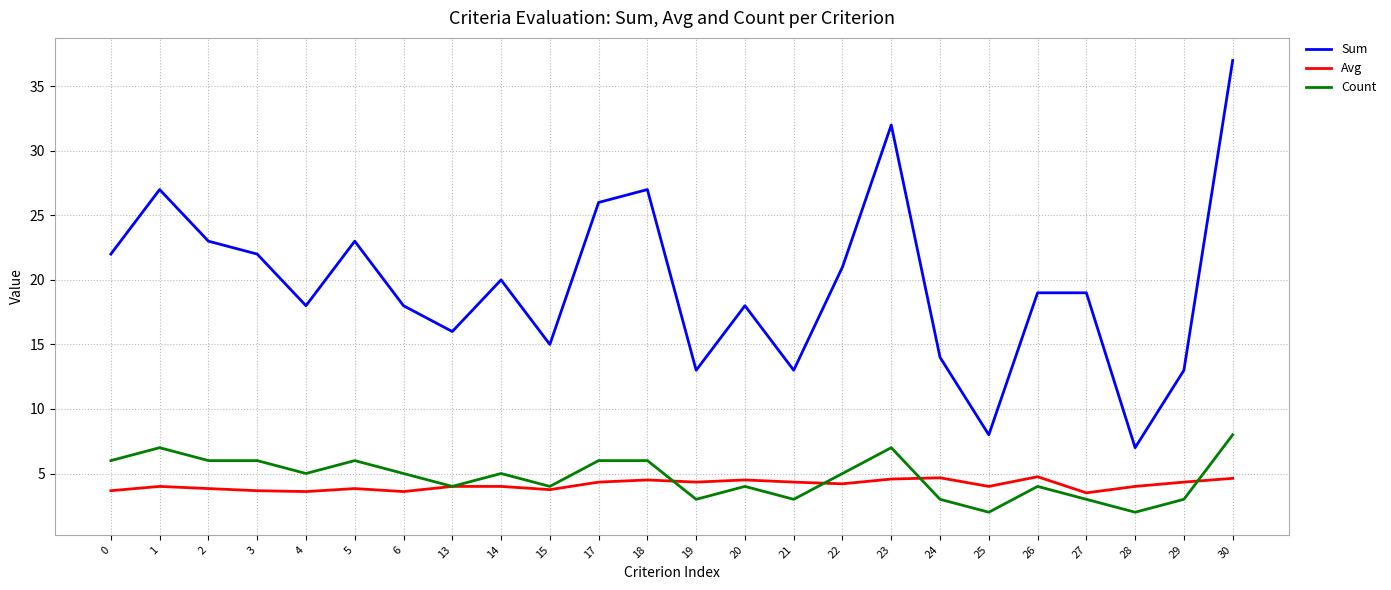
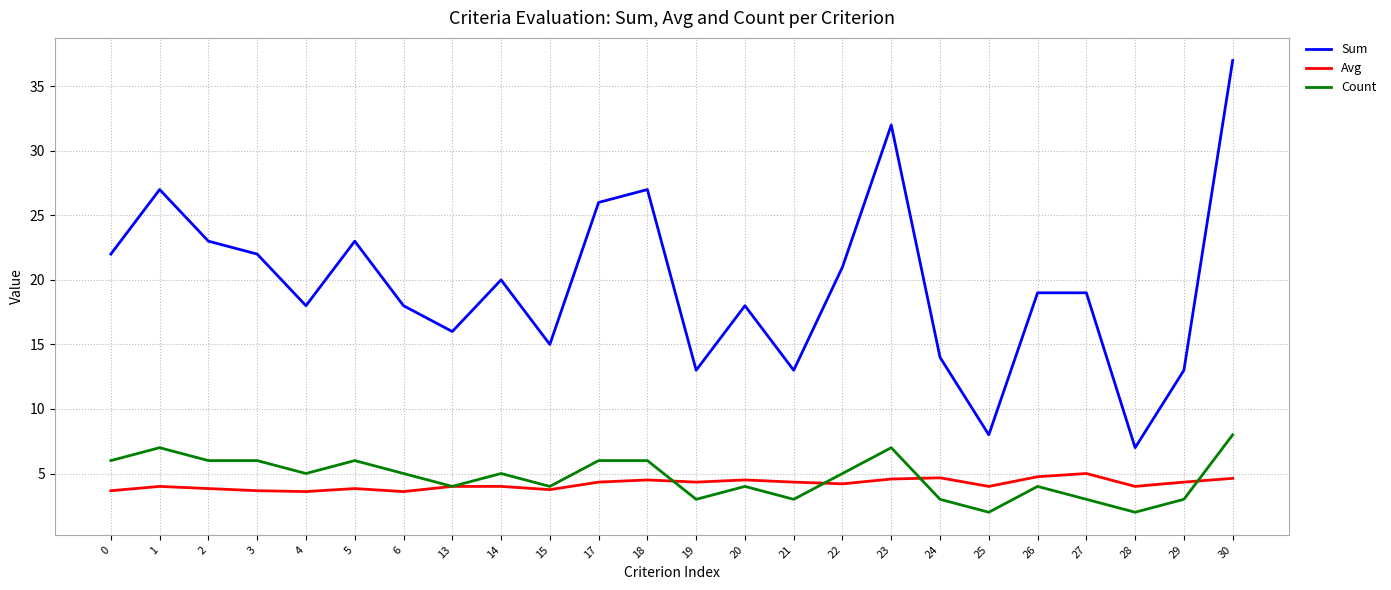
  {
    "Sum": {
      "0": 22.0,
      "1": 27.0,
      "2": 23.0,
      "3": 22.0,
      "4": 18.0,
      "5": 23.0,
      "6": 18.0,
      "13": 16.0,
      "14": 20.0,
      "15": 15.0,
      "17": 26.0,
      "18": 27.0,
      "19": 13.0,
      "20": 18.0,
      "21": 13.0,
      "22": 21.0,
      "23": 32.0,
      "24": 14.0,
      "25": 8.0,
      "26": 19.0,
      "27": 19.0,
      "28": 7.0,
      "29": 13.0,
      "30": 37.0
    },
    "Avg": {
      "0": 3.7,
      "1": 4.0,
      "2": 3.8,
      "3": 3.7,
      "4": 3.6,
      "5": 3.8,
      "6": 3.6,
      "14": 4.0,
      "15": 3.8,
      "17": 4.3,
      "18": 4.5,
      "19": 4.3,
      "20": 4.5,
      "21": 4.3,
      "22": 4.2,
      "23": 4.6,
      "24": 4.7,
      "25": 4.0,
      "26": 4.8,
-     "27": 3.5,
+     "27": 5.0,
      "28": 4.0,
      "29": 4.3,
      "30": 4.6
    },
    "Count": {
      "0": 6.0,
      "1": 7.0,
      "2": 6.0,
      "3": 6.0,
      "4": 5.0,
      "5": 6.0,
      "6": 5.0,
      "14": 5.0,
      "15": 4.0,
      "17": 6.0,
      "18": 6.0,
      "19": 3.0,
      "20": 4.0,
      "21": 3.0,
      "22": 5.0,
      "23": 7.0,
      "24": 3.0,
      "25": 2.0,
      "26": 4.0,
      "27": 3.0,
      "28": 2.0,
      "29": 3.0,
      "30": 8.0
    }
  }
